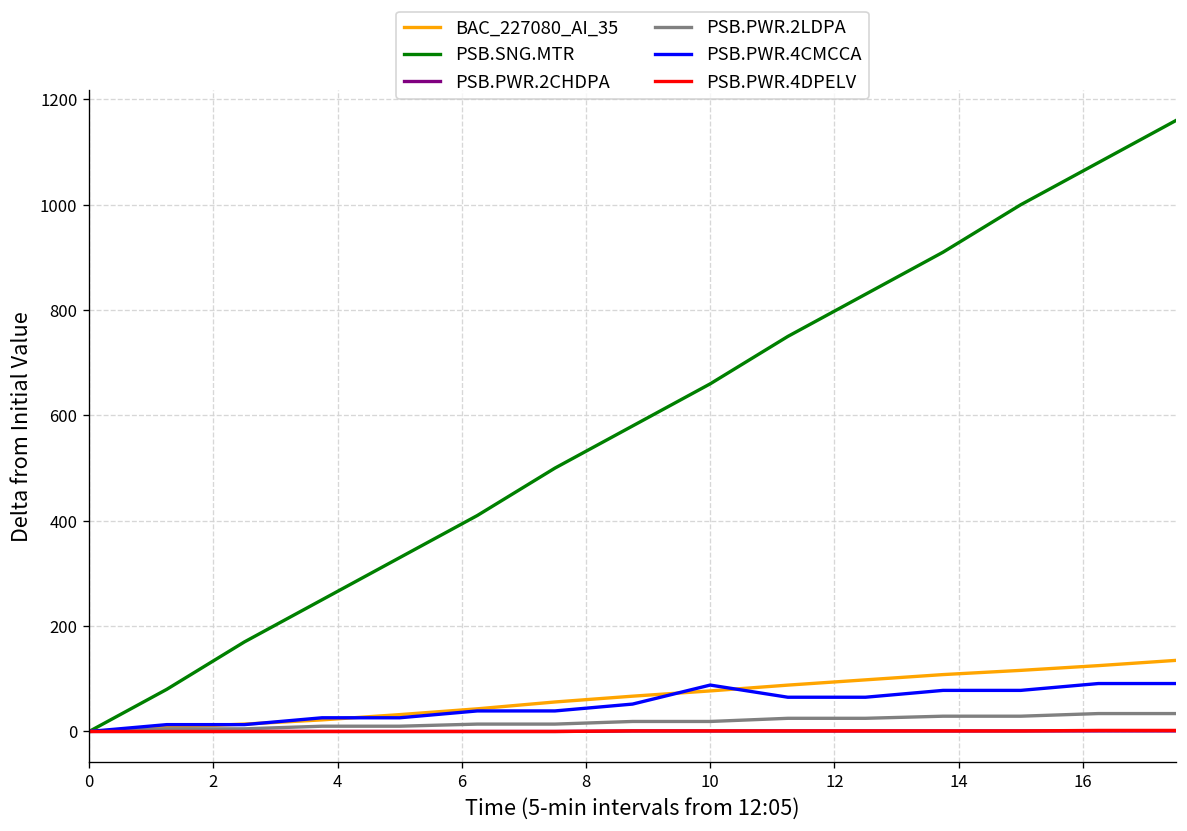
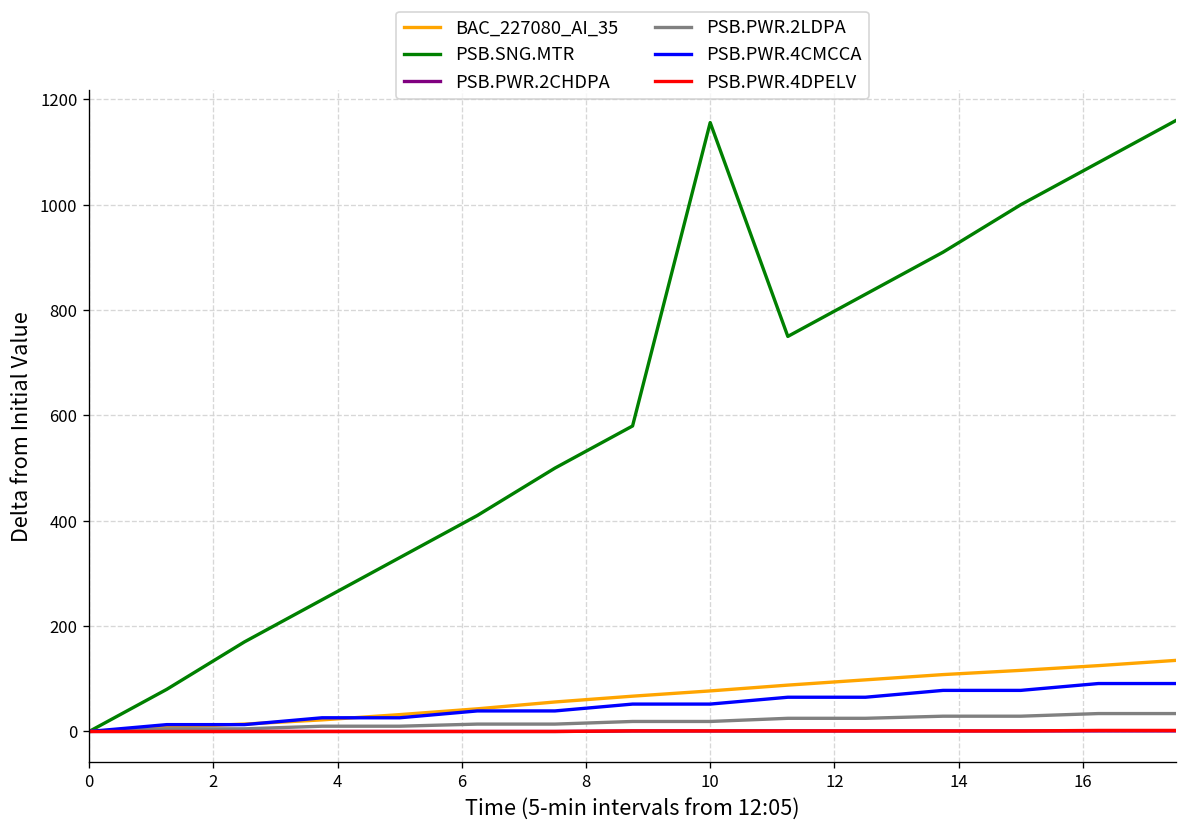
  {
    "BAC_227080_AI_35": {
      "10": 80
    },
    "PSB.SNG.MTR": {
-     "10": 660
+     "10": 1160
    },
    "PSB.PWR.4DPELV": {
      "10": 0
    },
    "PSB.PWR.2LDPA": {
      "10": 20
    },
    "PSB.PWR.4CMCCA": {
-     "10": 90
+     "10": 50
    }
  }
